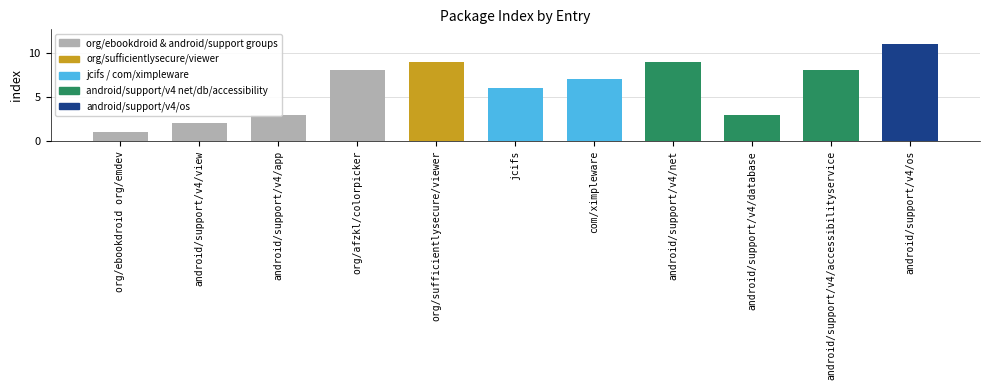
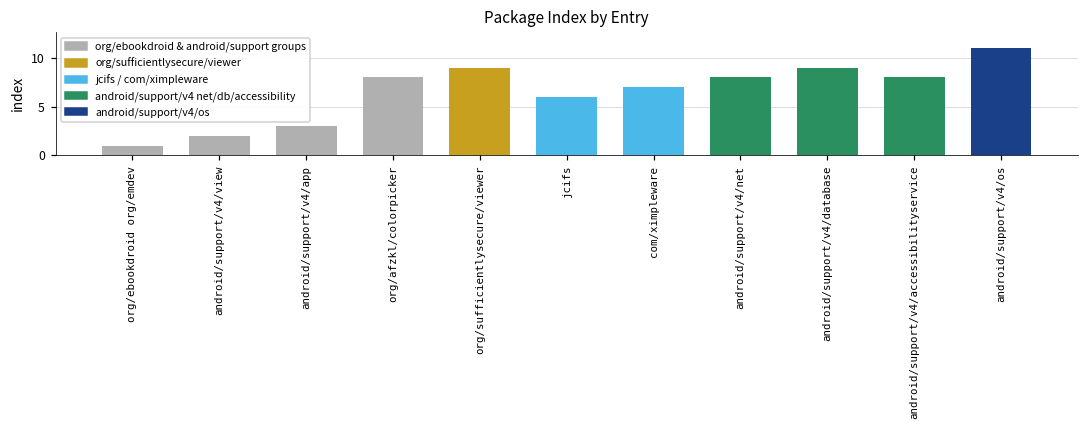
  {
    "org/ebookdroid org/emdev": 1,
    "android/support/v4/view": 2,
    "org/afzkl/colorpicker": 8,
    "org/sufficientlysecure/viewer": 9,
    "jcifs": 6,
    "com/ximpleware": 7,
-   "android/support/v4/net": 9,
-   "android/support/v4/database": 3,
+   "android/support/v4/net": 8,
+   "android/support/v4/database": 9,
    "android/support/v4/accessibilityservice": 8,
    "android/support/v4/os": 11
  }
